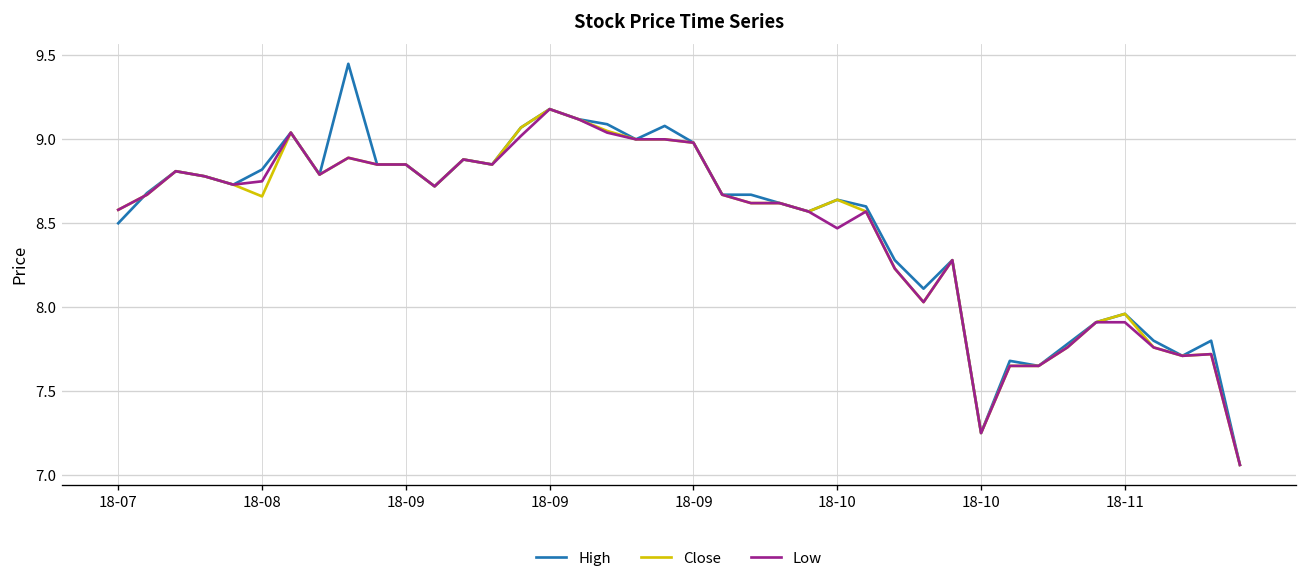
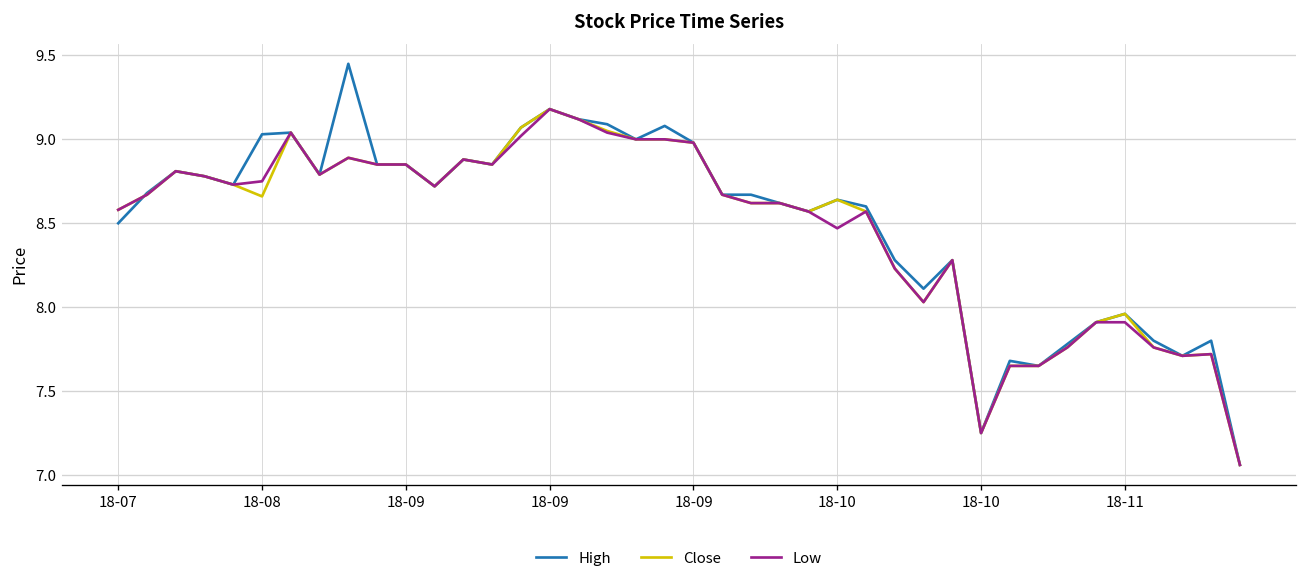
  {
    "High": {
      "18-07": 8.50,
-     "18-08": 8.82
+     "18-08": 9.03
    },
    "Close": {
      "18-08": 8.66
    },
    "Low": {
      "18-08": 8.75,
      "18-11": 7.91
    }
  }
